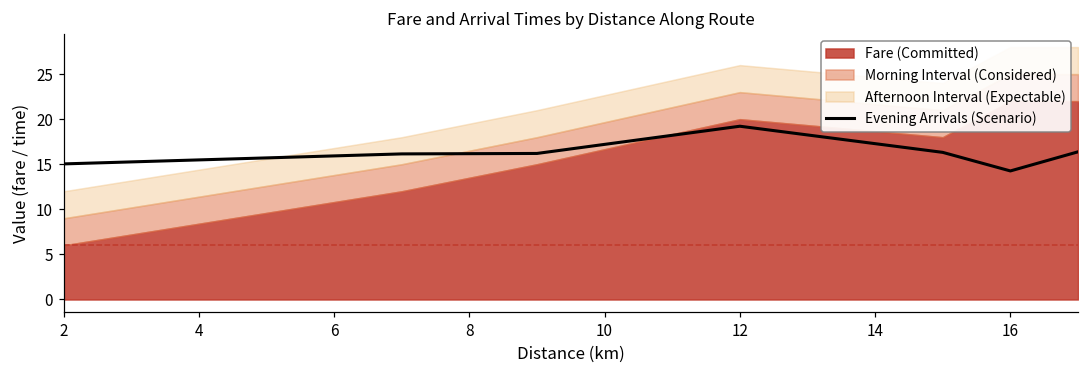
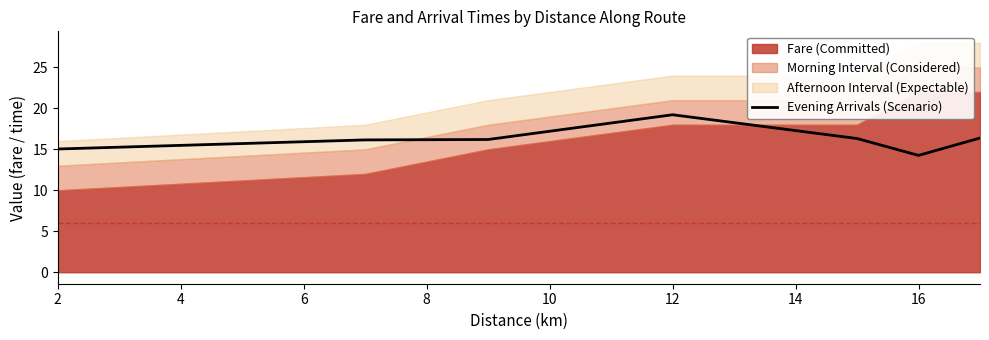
  {
    "Fare (Committed)": {
-     "2": 6,
-     "12": 20
+     "2": 10,
+     "12": 18
    },
    "Evening Arrivals (Scenario)": {
      "2": 15,
      "12": 19,
      "16": 14
    },
    "Morning Interval (Considered)": {
      "2": 3,
      "12": 3
    },
    "Afternoon Interval (Expectable)": {
      "2": 3,
      "12": 3
    }
  }
